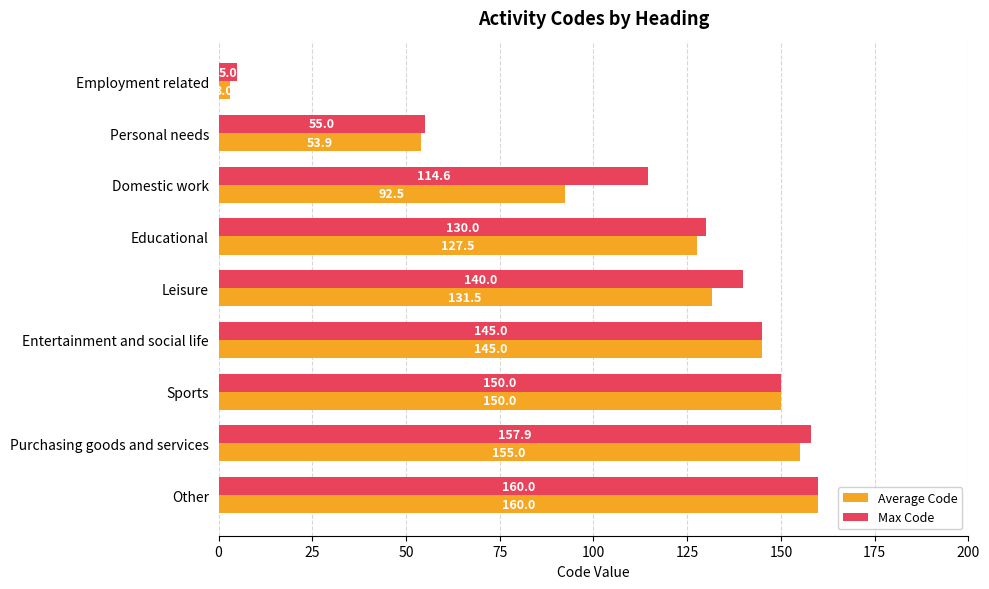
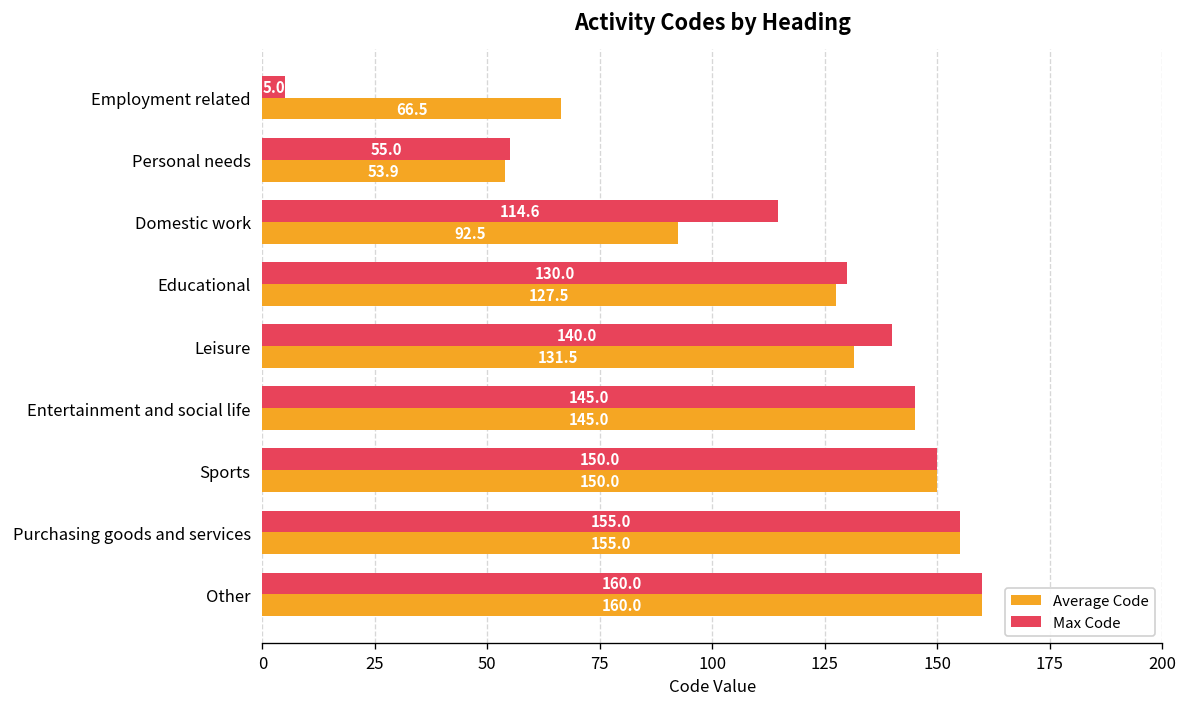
  {
    "Average Code": {
-     "Employment related": 3.0,
+     "Employment related": 66.5,
      "Personal needs": 53.9,
      "Domestic work": 92.5,
      "Educational": 127.5,
      "Leisure": 131.5,
      "Entertainment and social life": 145.0,
      "Sports": 150.0,
      "Purchasing goods and services": 155.0,
      "Other": 160.0
    },
    "Max Code": {
      "Employment related": 5.0,
      "Personal needs": 55.0,
      "Domestic work": 114.6,
      "Educational": 130.0,
      "Leisure": 140.0,
      "Entertainment and social life": 145.0,
      "Sports": 150.0,
-     "Purchasing goods and services": 157.9,
+     "Purchasing goods and services": 155.0,
      "Other": 160.0
    }
  }
